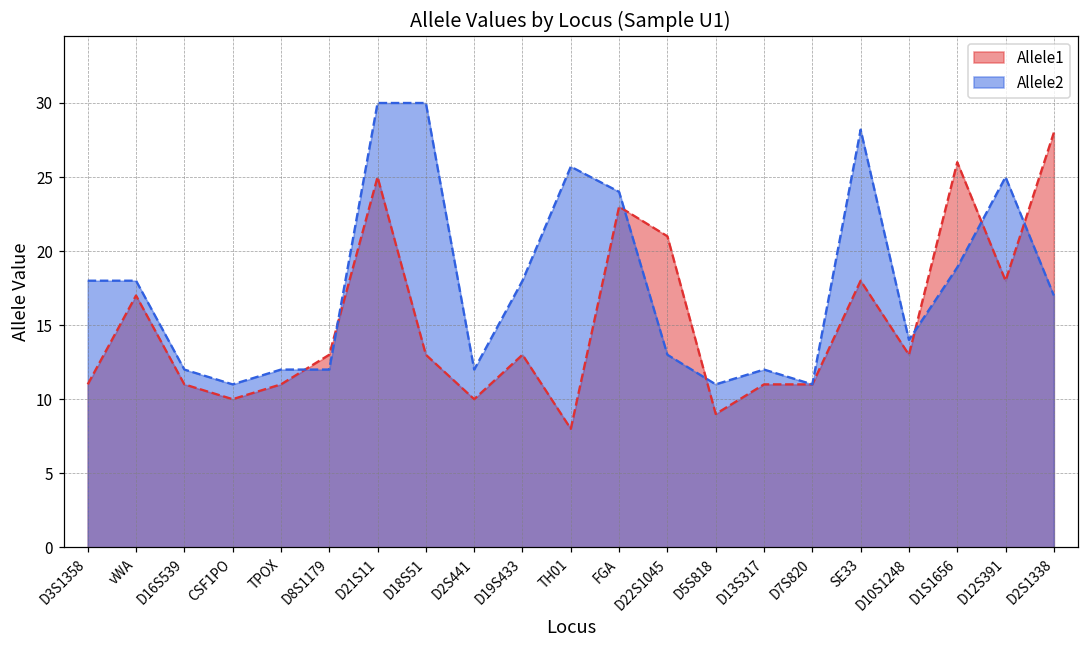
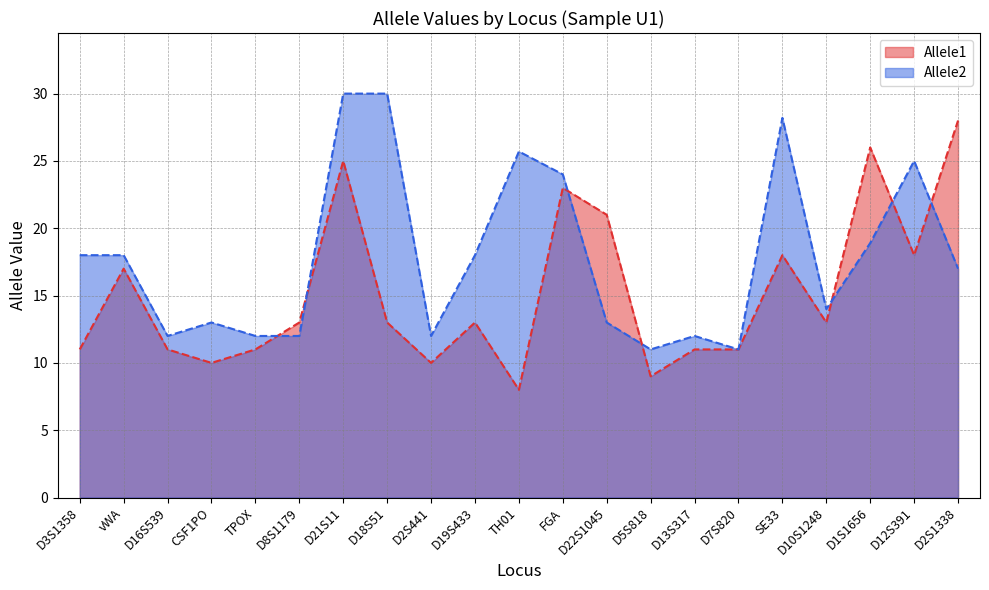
  {
    "Allele1": {
      "D3S1358": 11,
      "vWA": 17,
      "D16S539": 11,
      "CSF1PO": 10,
      "TPOX": 11,
      "D8S1179": 13,
      "D21S11": 25,
      "D18S51": 13,
      "D2S441": 10,
      "D19S433": 13,
      "TH01": 8,
      "FGA": 23,
      "D22S1045": 21,
      "D5S818": 9,
      "D13S317": 11,
      "SE33": 18,
      "D10S1248": 13,
      "D1S1656": 26,
      "D12S391": 18,
      "D2S1338": 28
    },
    "Allele2": {
      "D3S1358": 18,
      "vWA": 18,
      "D16S539": 12,
-     "CSF1PO": 11,
+     "CSF1PO": 13,
      "TPOX": 12,
      "D8S1179": 12,
      "D21S11": 30,
      "D18S51": 30,
      "D2S441": 12,
      "D19S433": 18,
      "TH01": 25.7,
      "FGA": 24,
      "D22S1045": 13,
      "D5S818": 11,
      "D13S317": 12,
      "SE33": 28.2,
      "D10S1248": 14,
      "D1S1656": 19,
      "D12S391": 25,
      "D2S1338": 17
    }
  }
